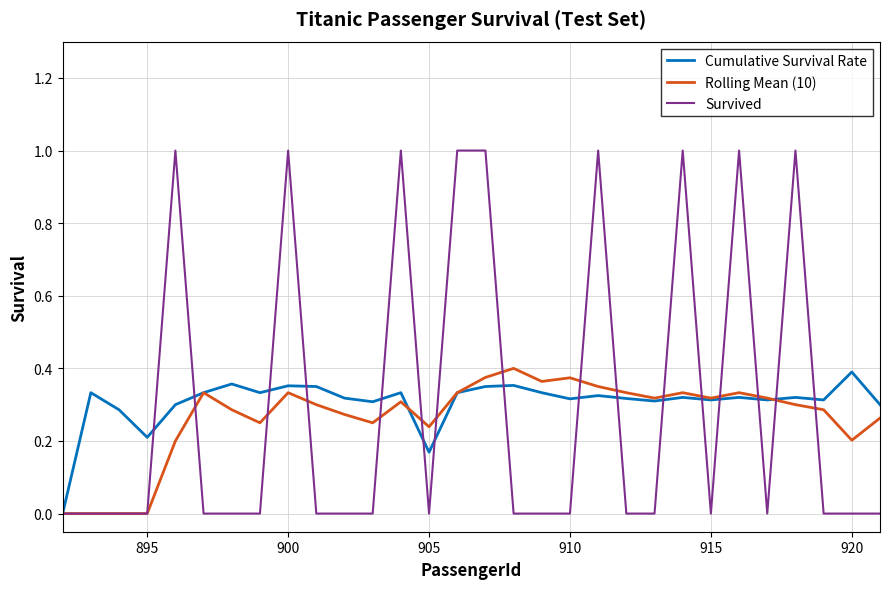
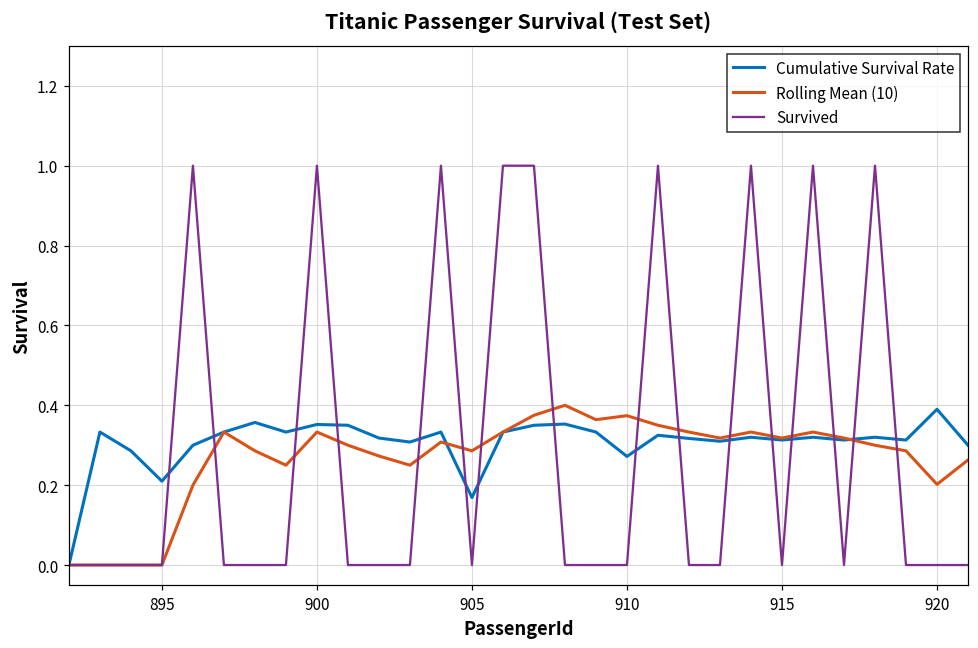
  {
    "Cumulative Survival Rate": {
      "895": 0.21,
      "900": 0.35,
      "905": 0.17,
-     "910": 0.32,
+     "910": 0.27,
      "920": 0.39
    },
    "Rolling Mean (10)": {
      "900": 0.33,
-     "905": 0.24,
+     "905": 0.29,
      "910": 0.37,
      "920": 0.20
    },
    "Survived": {
      "900": 1.00,
      "905": 0.00,
      "910": 0.00,
      "915": 0.00,
      "920": 0.00
    }
  }
